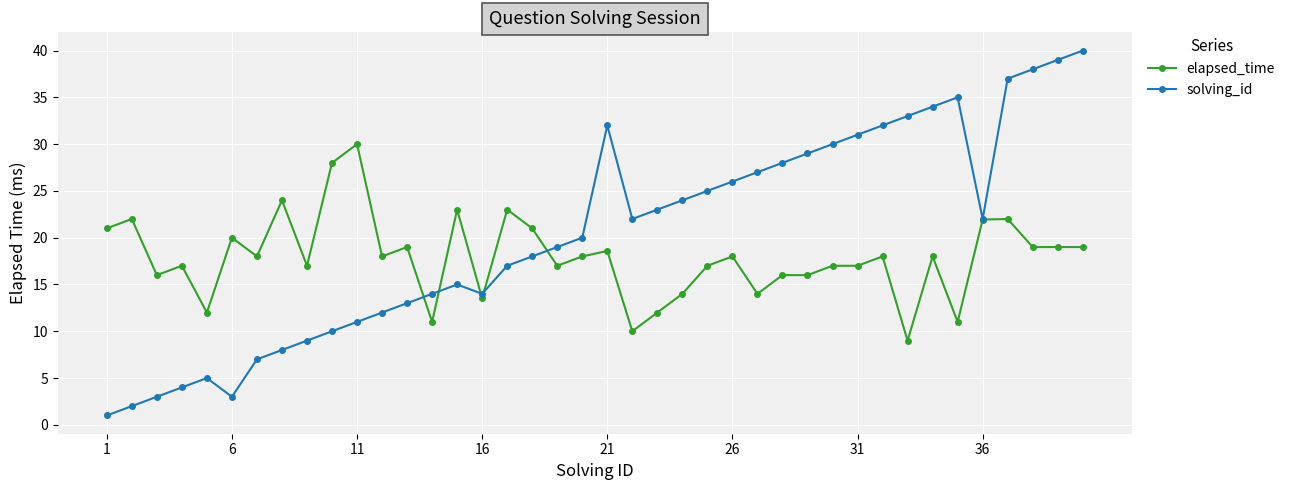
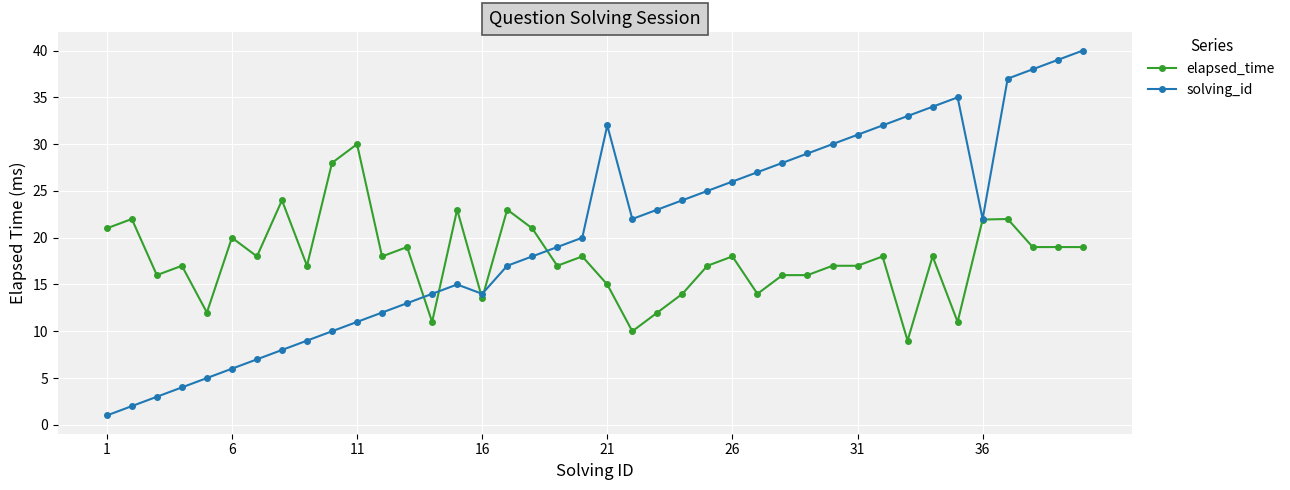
  {
    "elapsed_time": {
      "1": 21,
      "6": 20,
      "11": 30,
      "16": 14,
-     "21": 19,
+     "21": 15,
      "26": 18,
      "31": 17
    },
    "solving_id": {
      "1": 1,
-     "6": 3,
+     "6": 6,
      "11": 11,
      "16": 14,
      "21": 32,
      "26": 26,
      "31": 31
    }
  }
